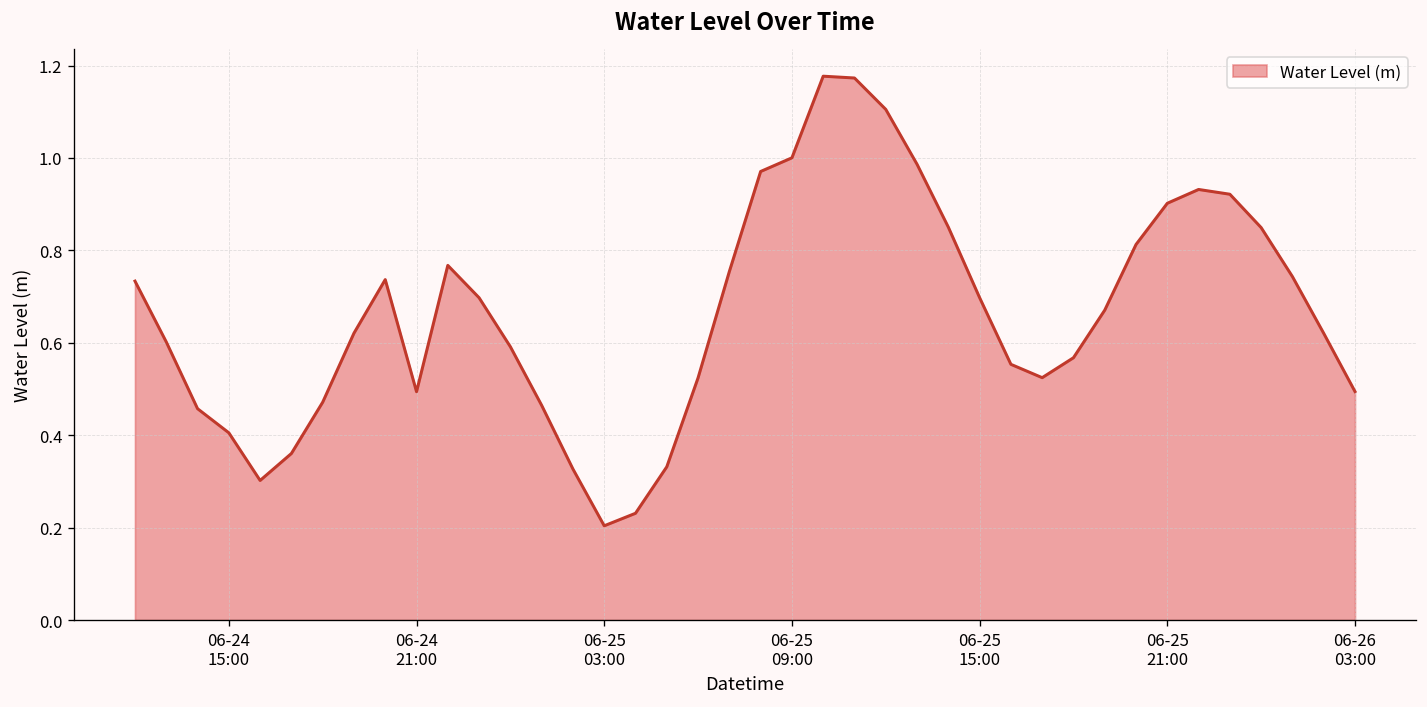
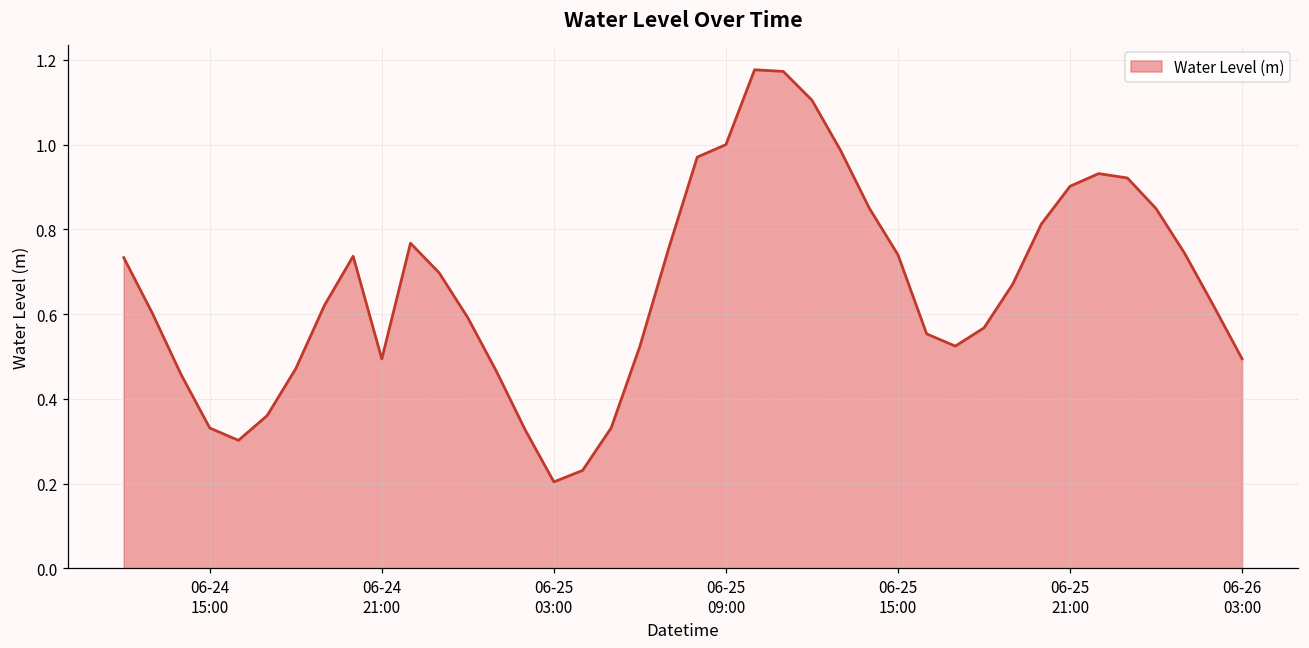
  {
-   "06-24 15:00": 0.41,
+   "06-24 15:00": 0.33,
    "06-24 21:00": 0.49,
    "06-25 03:00": 0.20,
    "06-25 09:00": 1.00,
-   "06-25 15:00": 0.70,
+   "06-25 15:00": 0.74,
    "06-25 21:00": 0.90,
    "06-26 03:00": 0.49
  }
